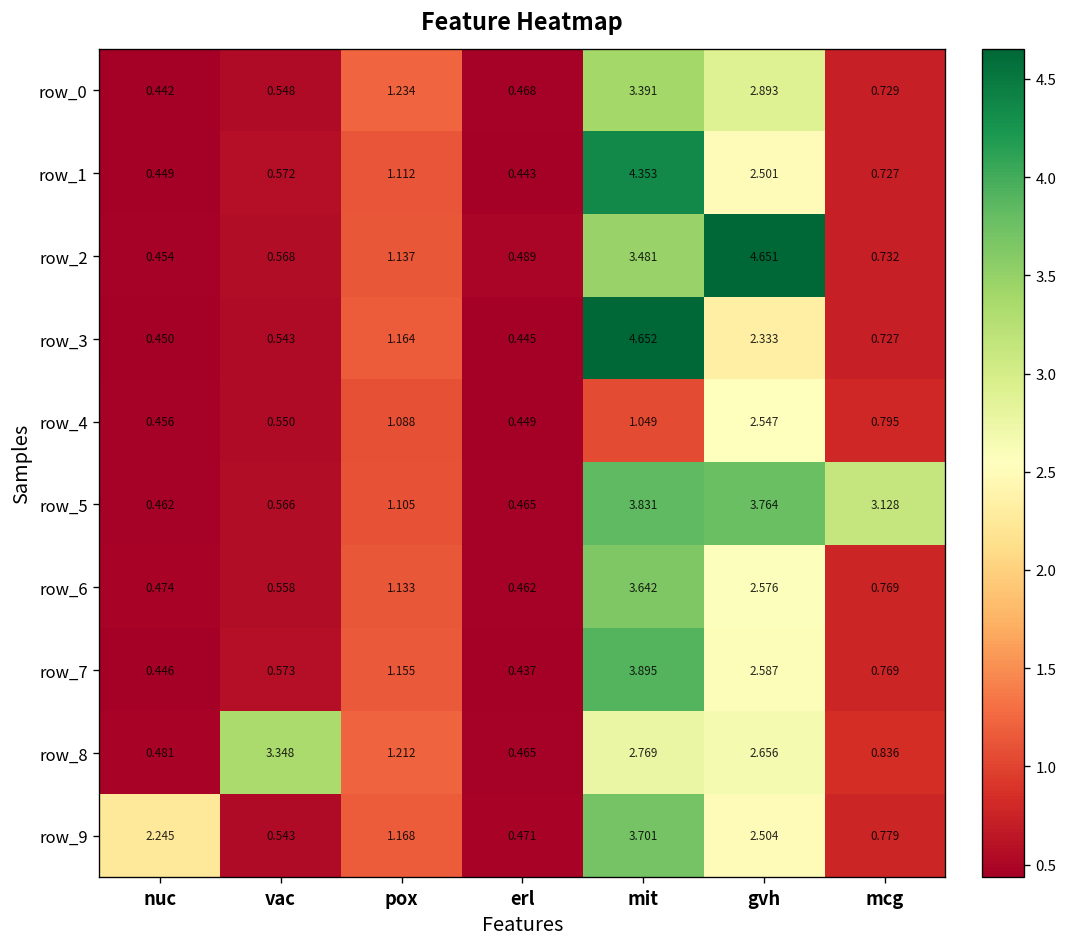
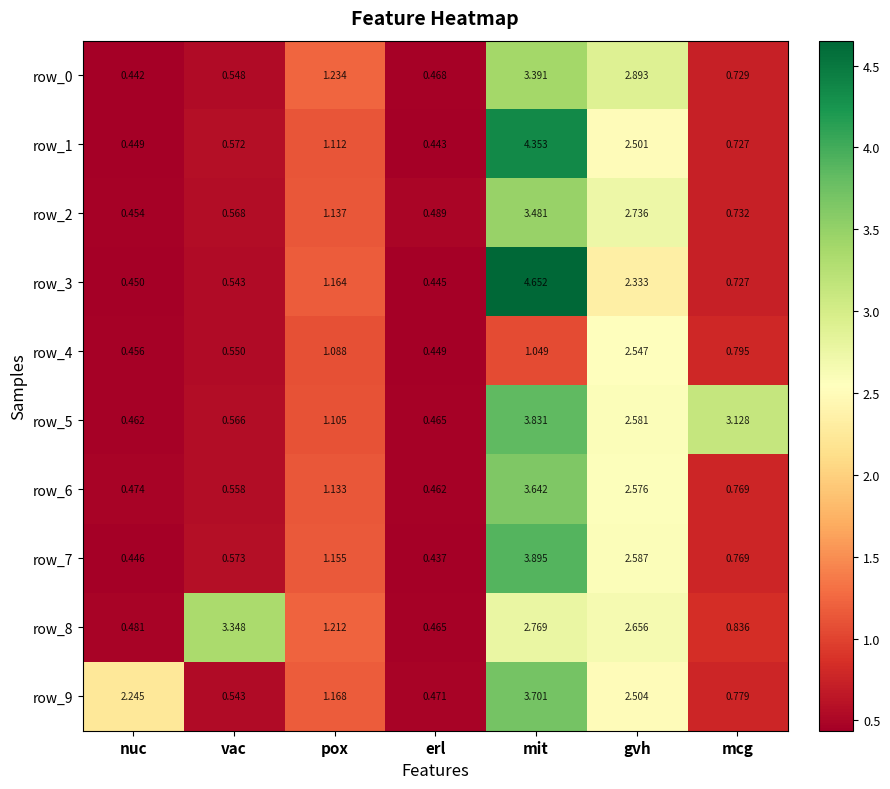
  {
    "row_0": {
      "nuc": 0.442,
      "vac": 0.548,
      "pox": 1.234,
      "erl": 0.468,
      "mit": 3.391,
      "gvh": 2.893,
      "mcg": 0.729
    },
    "row_1": {
      "nuc": 0.449,
      "vac": 0.572,
      "pox": 1.112,
      "erl": 0.443,
      "mit": 4.353,
      "gvh": 2.501,
      "mcg": 0.727
    },
    "row_2": {
      "nuc": 0.454,
      "vac": 0.568,
      "pox": 1.137,
      "erl": 0.489,
      "mit": 3.481,
-     "gvh": 4.651,
+     "gvh": 2.736,
      "mcg": 0.732
    },
    "row_3": {
      "nuc": 0.450,
      "vac": 0.543,
      "pox": 1.164,
      "erl": 0.445,
      "mit": 4.652,
      "gvh": 2.333,
      "mcg": 0.727
    },
    "row_4": {
      "nuc": 0.456,
      "vac": 0.550,
      "pox": 1.088,
      "erl": 0.449,
      "mit": 1.049,
      "gvh": 2.547,
      "mcg": 0.795
    },
    "row_5": {
      "nuc": 0.462,
      "vac": 0.566,
      "pox": 1.105,
      "erl": 0.465,
      "mit": 3.831,
-     "gvh": 3.764,
+     "gvh": 2.581,
      "mcg": 3.128
    },
    "row_6": {
      "nuc": 0.474,
      "vac": 0.558,
      "pox": 1.133,
      "erl": 0.462,
      "mit": 3.642,
      "gvh": 2.576,
      "mcg": 0.769
    },
    "row_7": {
      "nuc": 0.446,
      "vac": 0.573,
      "pox": 1.155,
      "erl": 0.437,
      "mit": 3.895,
      "gvh": 2.587,
      "mcg": 0.769
    },
    "row_8": {
      "nuc": 0.481,
      "vac": 3.348,
      "pox": 1.212,
      "erl": 0.465,
      "mit": 2.769,
      "gvh": 2.656,
      "mcg": 0.836
    },
    "row_9": {
      "nuc": 2.245,
      "vac": 0.543,
      "pox": 1.168,
      "erl": 0.471,
      "mit": 3.701,
      "gvh": 2.504,
      "mcg": 0.779
    }
  }
